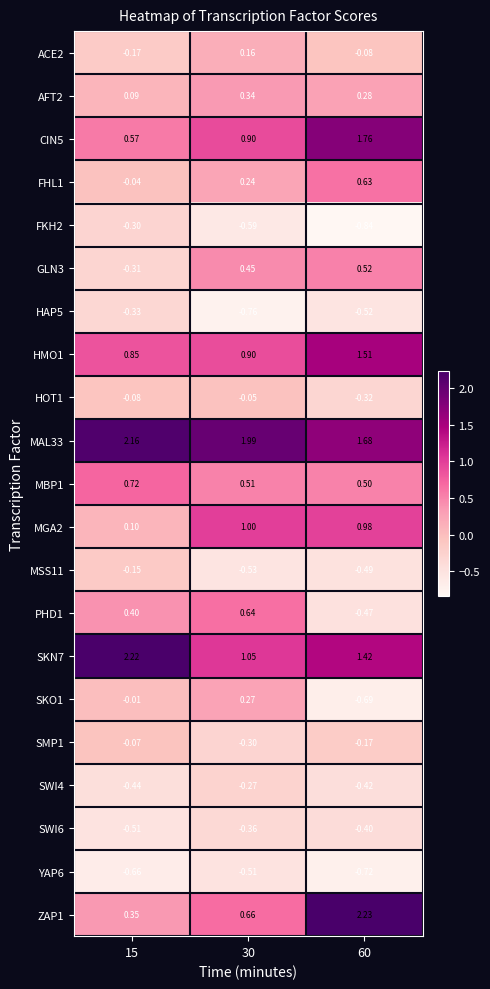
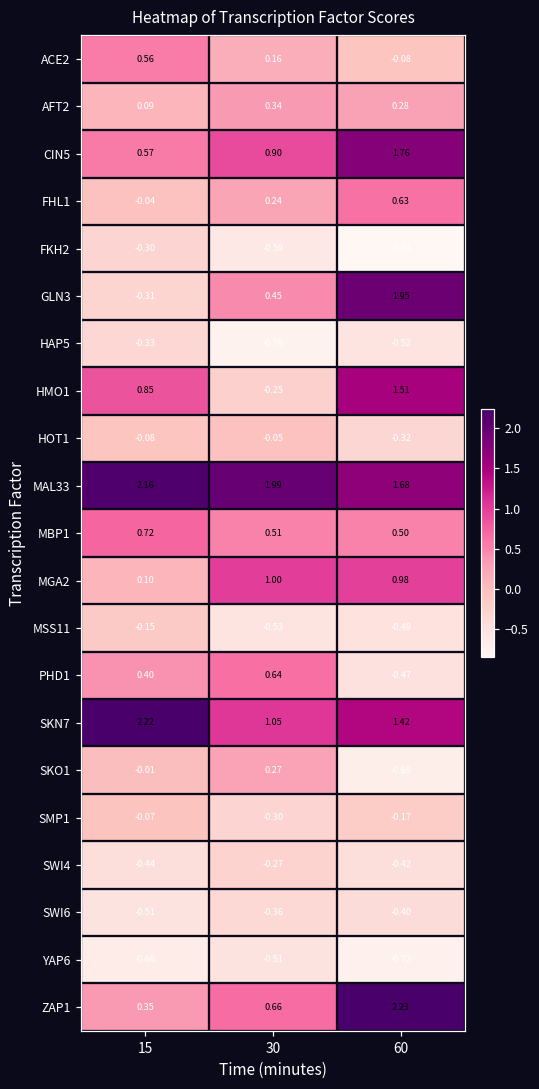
  {
    "ACE2": {
-     "15": -0.17,
+     "15": 0.56,
      "30": 0.16,
      "60": -0.08
    },
    "AFT2": {
      "15": 0.09,
      "30": 0.34,
      "60": 0.28
    },
    "CIN5": {
      "15": 0.57,
      "30": 0.90,
      "60": 1.76
    },
    "FHL1": {
      "15": -0.04,
      "30": 0.24,
      "60": 0.63
    },
    "GLN3": {
      "30": 0.45,
-     "60": 0.52
+     "60": 1.95
    },
    "HMO1": {
      "15": 0.85,
-     "30": 0.90,
+     "30": -0.25,
      "60": 1.51
    },
    "HOT1": {
      "15": -0.08,
      "30": -0.05
    },
    "MAL33": {
      "15": 2.16,
      "30": 1.99,
      "60": 1.68
    },
    "MBP1": {
      "15": 0.72,
      "30": 0.51,
      "60": 0.50
    },
    "MGA2": {
      "15": 0.10,
      "30": 1.00,
      "60": 0.98
    },
    "MSS11": {
      "15": -0.15
    },
    "PHD1": {
      "15": 0.40,
      "30": 0.64
    },
    "SKN7": {
      "15": 2.22,
      "30": 1.05,
      "60": 1.42
    },
    "SKO1": {
      "15": -0.01,
      "30": 0.27
    },
    "SMP1": {
      "15": -0.07,
      "60": -0.17
    },
    "SWI4": {
      "30": -0.27
    },
    "ZAP1": {
      "15": 0.35,
      "30": 0.66,
      "60": 2.23
    }
  }
